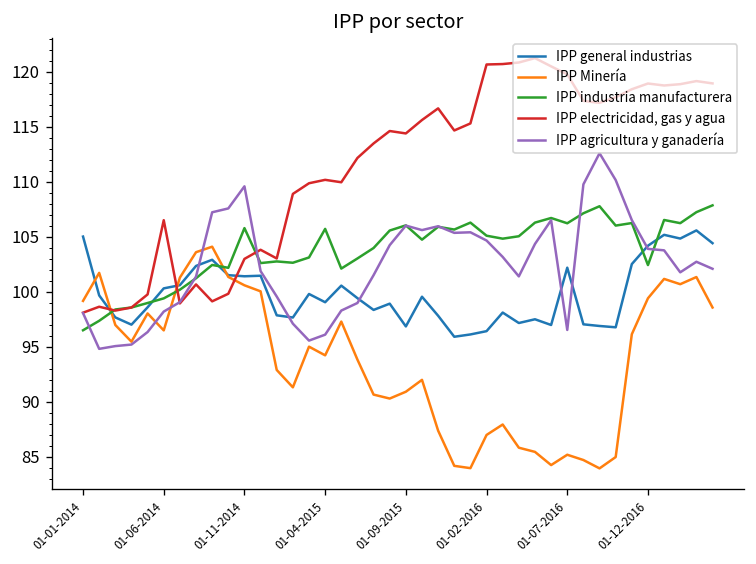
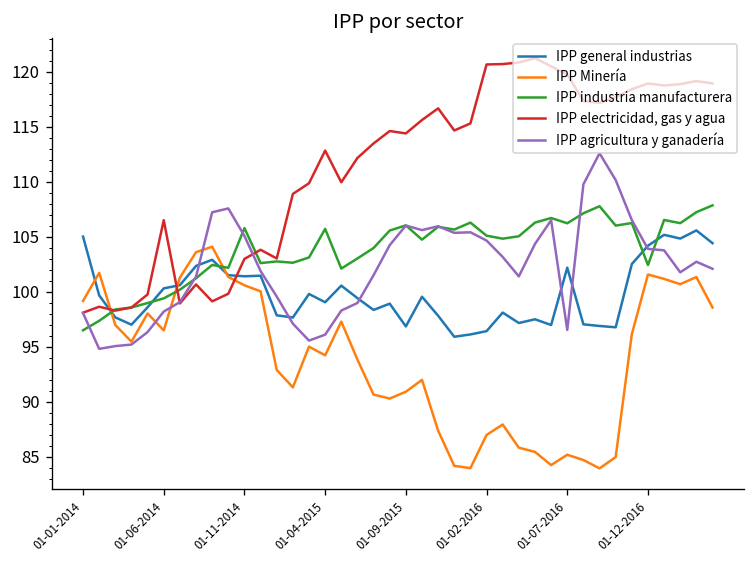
  {
    "IPP general industrias": {
      "01-01-2014": 105,
      "01-06-2014": 100,
      "01-11-2014": 101,
      "01-04-2015": 99,
      "01-09-2015": 97,
      "01-02-2016": 96,
      "01-07-2016": 102,
      "01-12-2016": 104
    },
    "IPP Minería": {
      "01-01-2014": 99,
      "01-06-2014": 97,
      "01-11-2014": 101,
      "01-04-2015": 94,
      "01-09-2015": 91,
      "01-02-2016": 87,
      "01-07-2016": 85,
-     "01-12-2016": 99
+     "01-12-2016": 102
    },
    "IPP industria manufacturera": {
      "01-01-2014": 97,
      "01-06-2014": 99,
      "01-11-2014": 106,
      "01-04-2015": 106,
      "01-02-2016": 105,
      "01-07-2016": 106,
      "01-12-2016": 102
    },
    "IPP electricidad, gas y agua": {
      "01-06-2014": 107,
      "01-11-2014": 103,
-     "01-04-2015": 110,
+     "01-04-2015": 113,
      "01-09-2015": 114,
      "01-02-2016": 121
    },
    "IPP agricultura y ganadería": {
      "01-06-2014": 98,
-     "01-11-2014": 110,
+     "01-11-2014": 105,
      "01-04-2015": 96,
      "01-02-2016": 105,
      "01-07-2016": 97,
      "01-12-2016": 104
    }
  }
